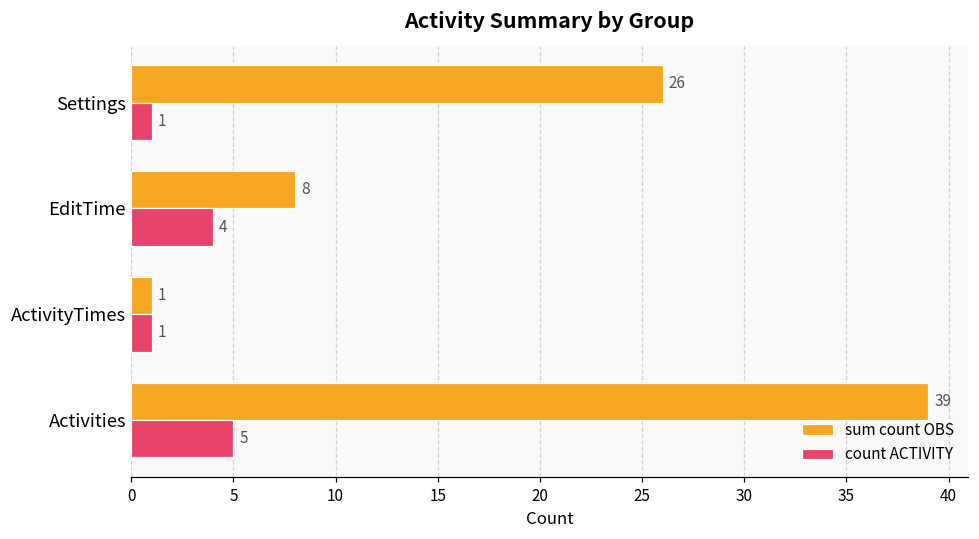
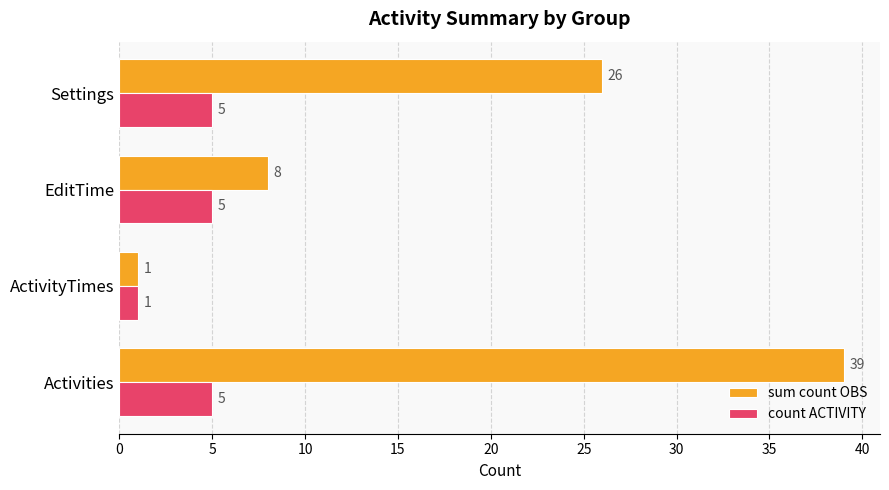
  {
    "sum count OBS": {
      "Settings": 26,
      "EditTime": 8,
      "ActivityTimes": 1,
      "Activities": 39
    },
    "count ACTIVITY": {
-     "Settings": 1,
-     "EditTime": 4,
+     "Settings": 5,
+     "EditTime": 5,
      "ActivityTimes": 1,
      "Activities": 5
    }
  }
